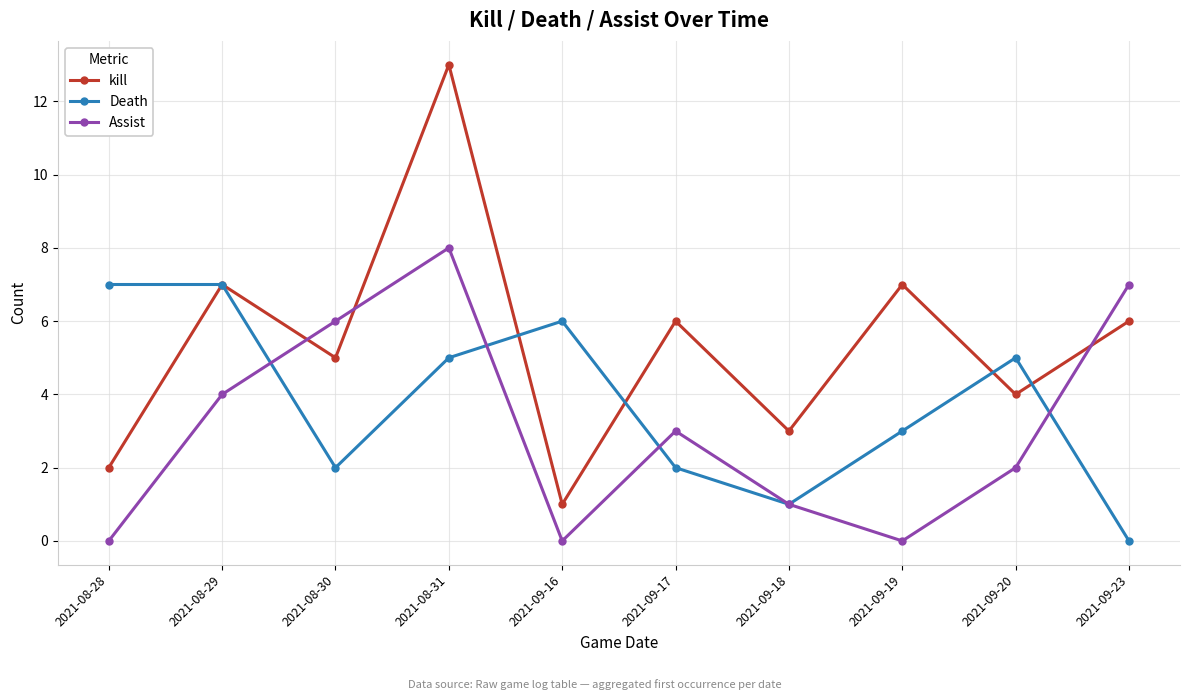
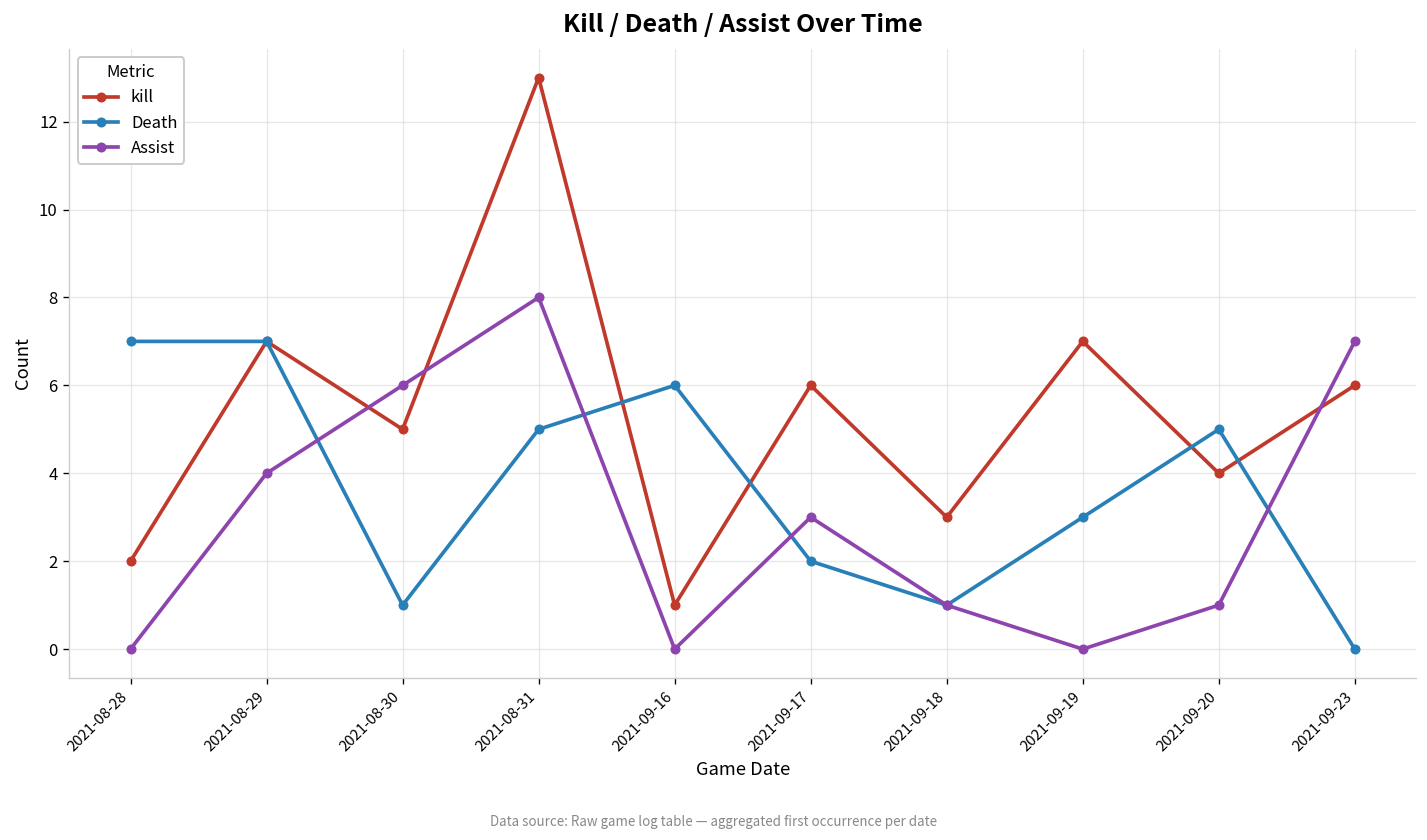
  {
    "kill": {
      "2021-08-28": 2,
      "2021-08-30": 5,
      "2021-08-31": 13,
      "2021-09-16": 1,
      "2021-09-17": 6,
      "2021-09-18": 3,
      "2021-09-19": 7,
      "2021-09-20": 4,
      "2021-09-23": 6
    },
    "Death": {
      "2021-08-28": 7,
-     "2021-08-30": 2,
+     "2021-08-30": 1,
      "2021-08-31": 5,
      "2021-09-16": 6,
      "2021-09-17": 2,
      "2021-09-19": 3,
      "2021-09-20": 5,
      "2021-09-23": 0
    },
    "Assist": {
      "2021-08-28": 0,
      "2021-08-29": 4,
      "2021-08-30": 6,
      "2021-08-31": 8,
      "2021-09-16": 0,
      "2021-09-17": 3,
      "2021-09-19": 0,
-     "2021-09-20": 2,
+     "2021-09-20": 1,
      "2021-09-23": 7
    }
  }
